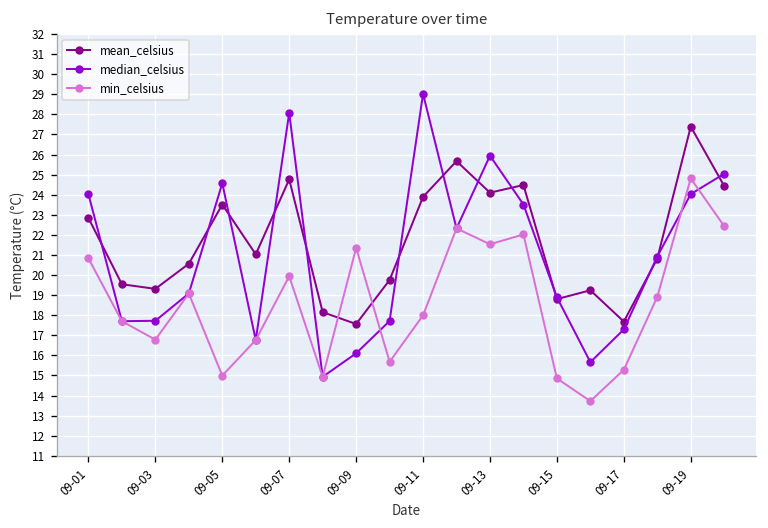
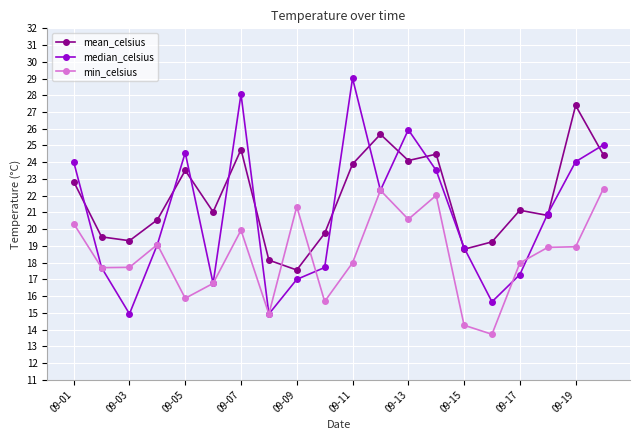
  {
    "mean_celsius": {
      "09-01": 22.8,
      "09-03": 19.3,
      "09-05": 23.5,
      "09-07": 24.8,
      "09-09": 17.6,
      "09-11": 23.9,
      "09-13": 24.1,
-     "09-17": 17.7,
+     "09-17": 21.1,
      "09-19": 27.4
    },
    "median_celsius": {
      "09-01": 24.0,
-     "09-03": 17.7,
+     "09-03": 14.9,
      "09-05": 24.6,
      "09-07": 28.1,
-     "09-09": 16.1,
+     "09-09": 17.0,
      "09-11": 29.0,
      "09-13": 25.9,
      "09-17": 17.3,
      "09-19": 24.0
    },
    "min_celsius": {
-     "09-01": 20.8,
-     "09-03": 16.8,
-     "09-05": 15.0,
+     "09-01": 20.3,
+     "09-03": 17.7,
+     "09-05": 15.9,
      "09-07": 19.9,
      "09-09": 21.4,
      "09-11": 18.0,
-     "09-13": 21.5,
-     "09-15": 14.9,
-     "09-17": 15.3,
-     "09-19": 24.8
+     "09-13": 20.6,
+     "09-15": 14.3,
+     "09-17": 18.0,
+     "09-19": 19.0
    }
  }
